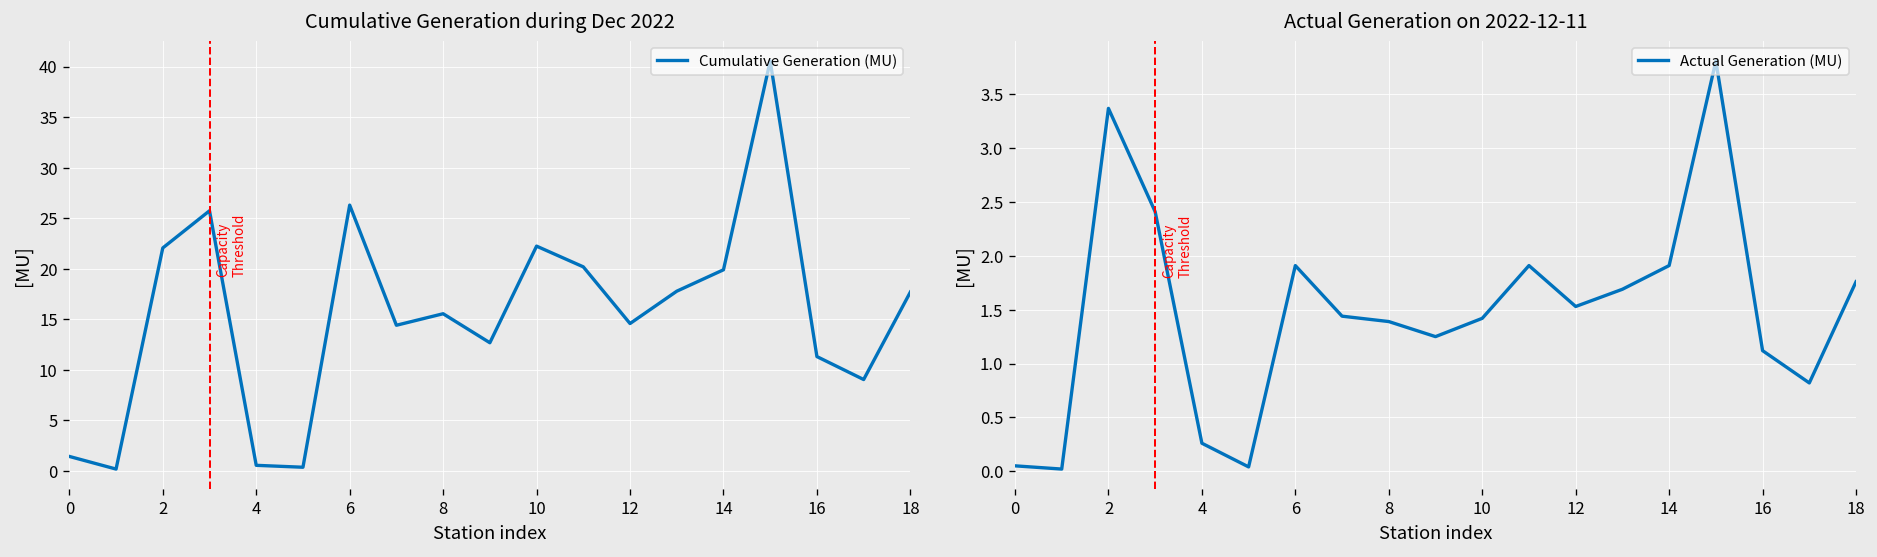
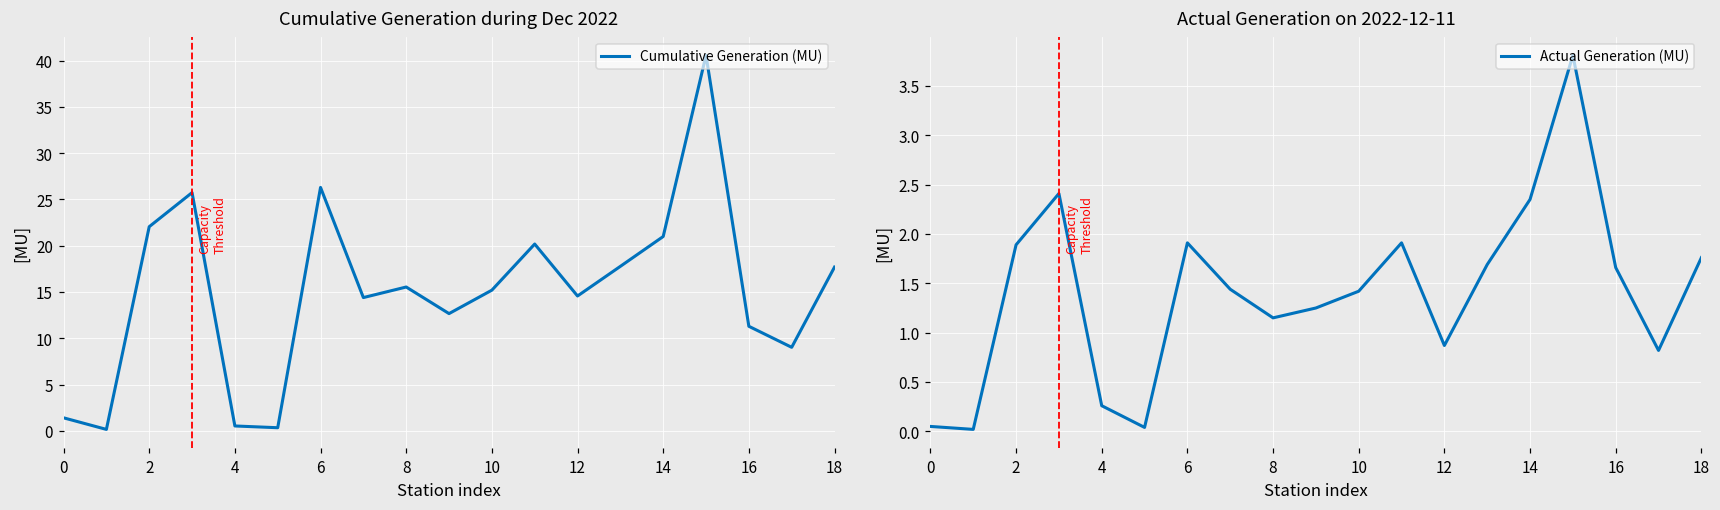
  {
    "Cumulative Generation during Dec 2022": {
      "0": 1,
      "2": 22,
      "4": 1,
      "6": 26,
      "8": 16,
-     "10": 22,
+     "10": 15,
      "12": 15,
-     "14": 20,
+     "14": 21,
      "16": 11,
      "18": 18
    },
    "Actual Generation on 2022-12-11": {
      "0": 0.1,
-     "2": 3.4,
+     "2": 1.9,
      "4": 0.3,
      "6": 1.9,
-     "8": 1.4,
+     "8": 1.2,
      "10": 1.4,
-     "12": 1.5,
-     "14": 1.9,
-     "16": 1.1,
+     "12": 0.9,
+     "14": 2.4,
+     "16": 1.7,
      "18": 1.8
    }
  }
